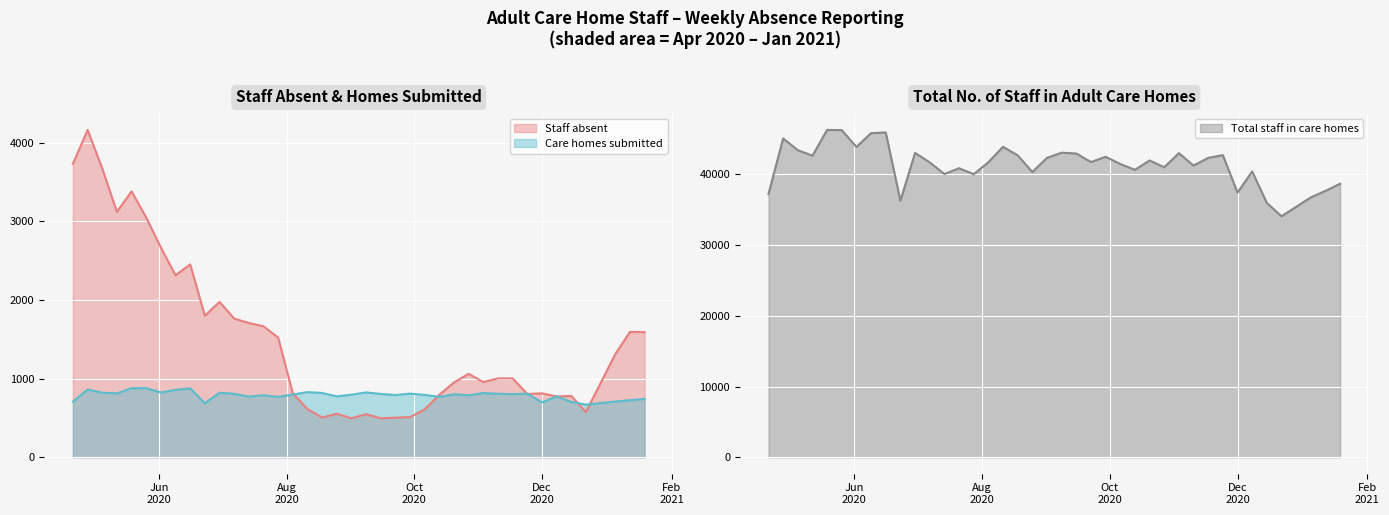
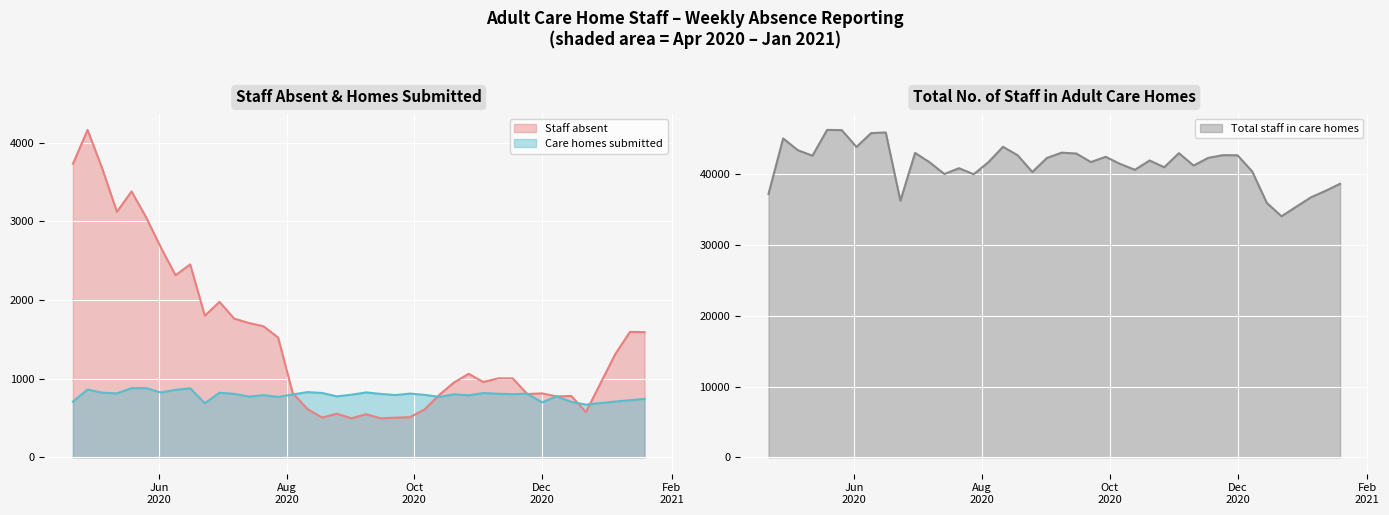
  {
    "Staff Absent & Homes Submitted": {
      "Staff absent": {
        "Dec 2020": 800
      },
      "Care homes submitted": {
        "Dec 2020": 700
      }
    },
    "Total No. of Staff in Adult Care Homes": {
-     "Dec 2020": 37000
+     "Dec 2020": 43000
    }
  }
